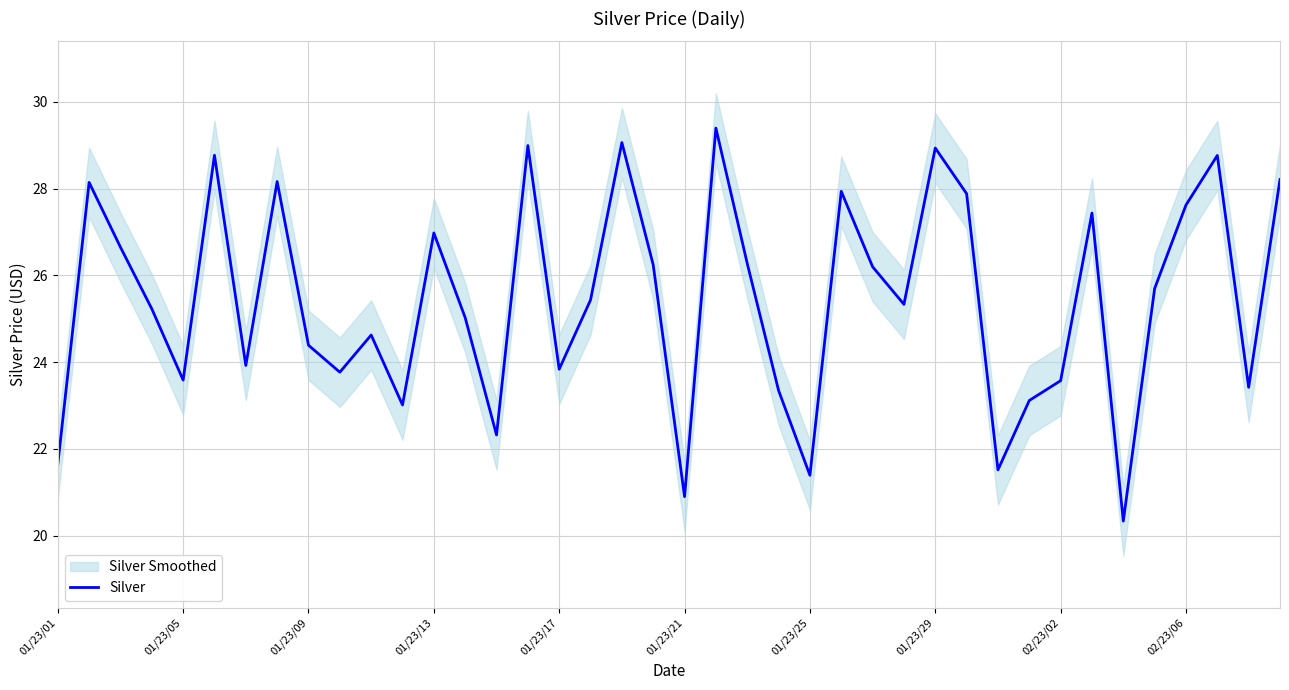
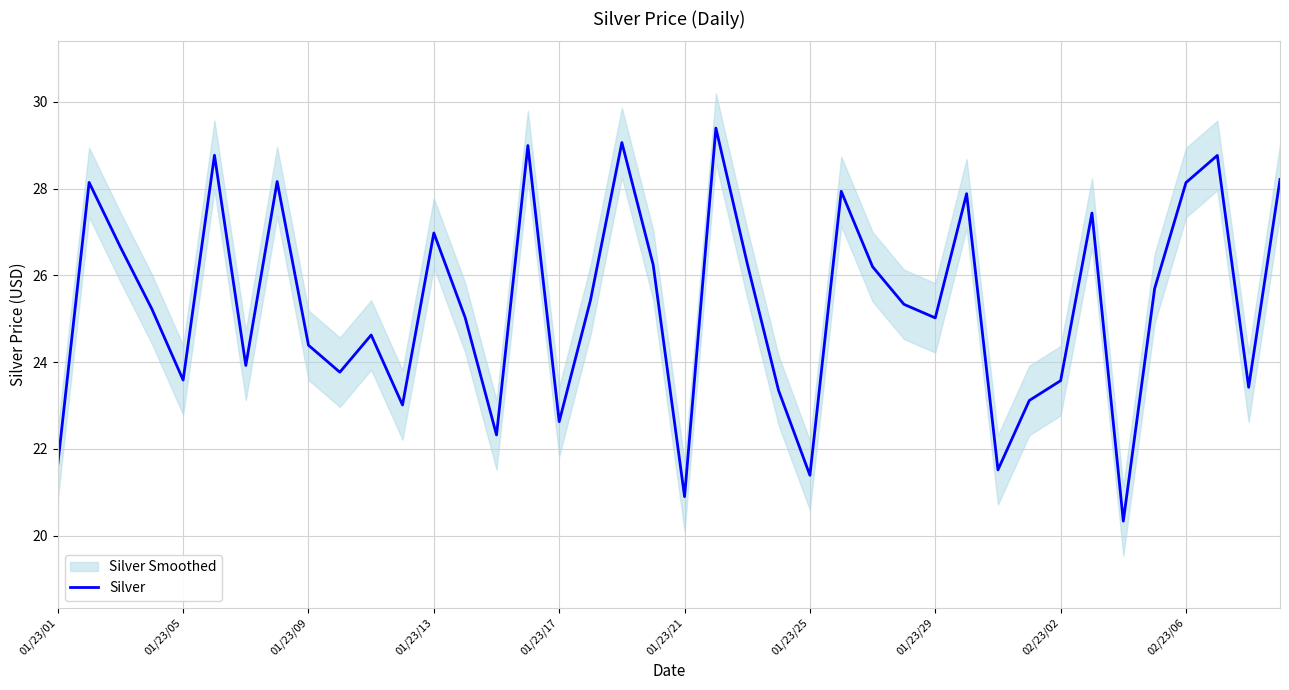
  {
    "Silver": {
      "01/23/01": 21.6,
      "01/23/05": 23.6,
      "01/23/09": 24.4,
      "01/23/13": 27.0,
-     "01/23/17": 23.8,
+     "01/23/17": 22.6,
      "01/23/21": 20.9,
      "01/23/25": 21.4,
-     "01/23/29": 28.9,
+     "01/23/29": 25.0,
      "02/23/02": 23.6,
-     "02/23/06": 27.6
+     "02/23/06": 28.1
    }
  }
